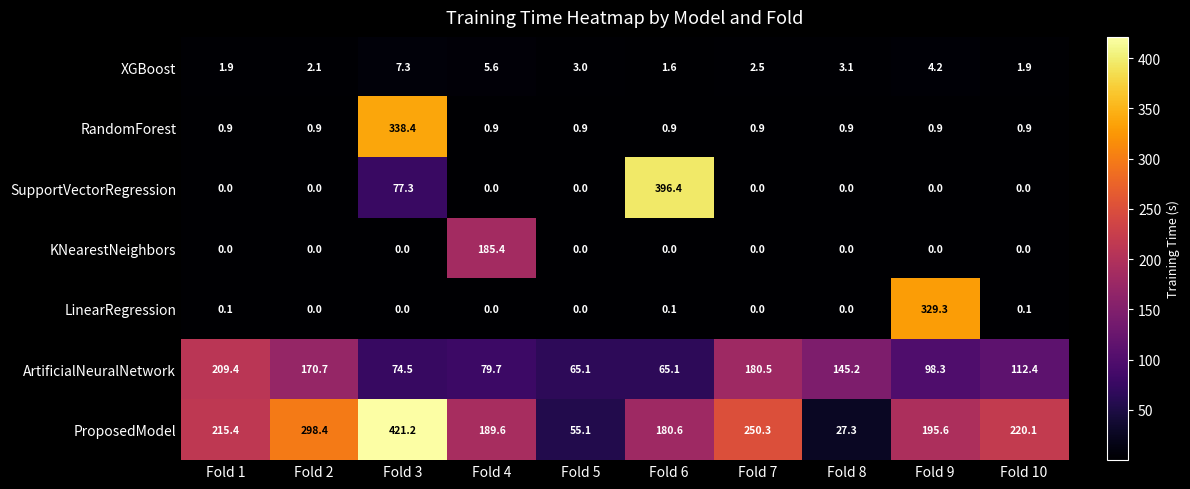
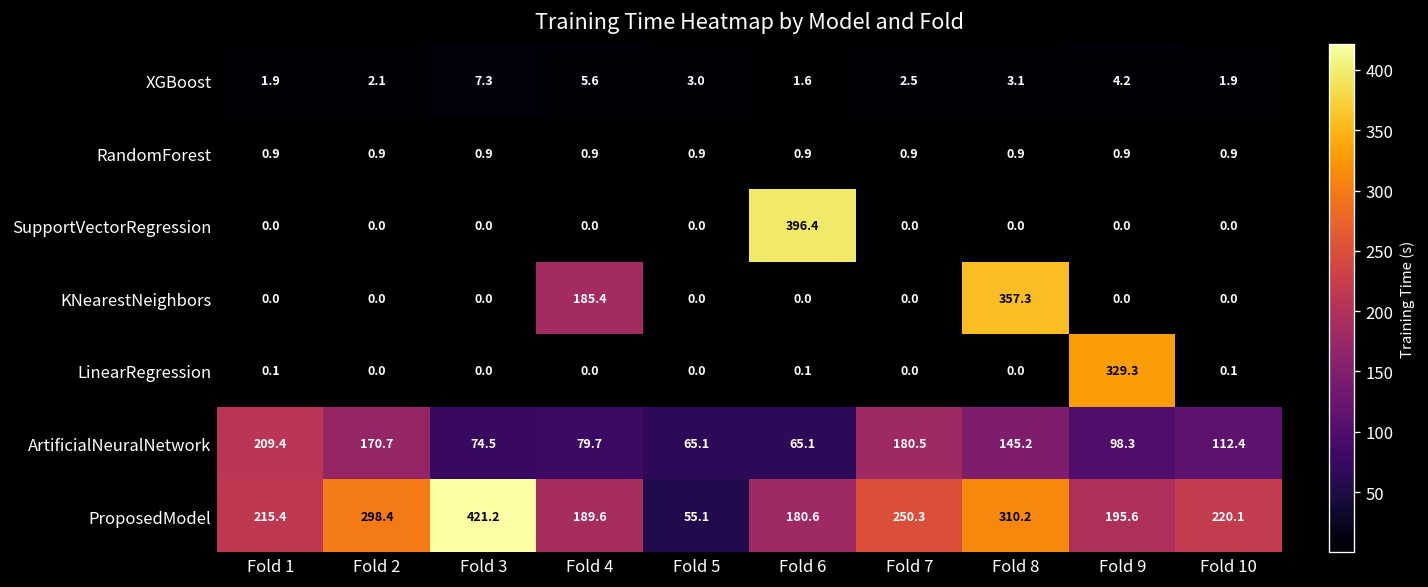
  {
    "XGBoost": {
      "Fold 1": 1.9,
      "Fold 2": 2.1,
      "Fold 3": 7.3,
      "Fold 4": 5.6,
      "Fold 5": 3.0,
      "Fold 6": 1.6,
      "Fold 7": 2.5,
      "Fold 8": 3.1,
      "Fold 9": 4.2,
      "Fold 10": 1.9
    },
    "RandomForest": {
      "Fold 1": 0.9,
      "Fold 2": 0.9,
-     "Fold 3": 338.4,
+     "Fold 3": 0.9,
      "Fold 4": 0.9,
      "Fold 5": 0.9,
      "Fold 6": 0.9,
      "Fold 7": 0.9,
      "Fold 8": 0.9,
      "Fold 9": 0.9,
      "Fold 10": 0.9
    },
    "SupportVectorRegression": {
      "Fold 1": 0.0,
      "Fold 2": 0.0,
-     "Fold 3": 77.3,
+     "Fold 3": 0.0,
      "Fold 4": 0.0,
      "Fold 5": 0.0,
      "Fold 6": 396.4,
      "Fold 7": 0.0,
      "Fold 8": 0.0,
      "Fold 9": 0.0,
      "Fold 10": 0.0
    },
    "KNearestNeighbors": {
      "Fold 1": 0.0,
      "Fold 2": 0.0,
      "Fold 3": 0.0,
      "Fold 4": 185.4,
      "Fold 5": 0.0,
      "Fold 6": 0.0,
      "Fold 7": 0.0,
-     "Fold 8": 0.0,
+     "Fold 8": 357.3,
      "Fold 9": 0.0,
      "Fold 10": 0.0
    },
    "LinearRegression": {
      "Fold 1": 0.1,
      "Fold 2": 0.0,
      "Fold 3": 0.0,
      "Fold 4": 0.0,
      "Fold 5": 0.0,
      "Fold 6": 0.1,
      "Fold 7": 0.0,
      "Fold 8": 0.0,
      "Fold 9": 329.3,
      "Fold 10": 0.1
    },
    "ArtificialNeuralNetwork": {
      "Fold 1": 209.4,
      "Fold 2": 170.7,
      "Fold 3": 74.5,
      "Fold 4": 79.7,
      "Fold 5": 65.1,
      "Fold 6": 65.1,
      "Fold 7": 180.5,
      "Fold 8": 145.2,
      "Fold 9": 98.3,
      "Fold 10": 112.4
    },
    "ProposedModel": {
      "Fold 1": 215.4,
      "Fold 2": 298.4,
      "Fold 3": 421.2,
      "Fold 4": 189.6,
      "Fold 5": 55.1,
      "Fold 6": 180.6,
      "Fold 7": 250.3,
-     "Fold 8": 27.3,
+     "Fold 8": 310.2,
      "Fold 9": 195.6,
      "Fold 10": 220.1
    }
  }
